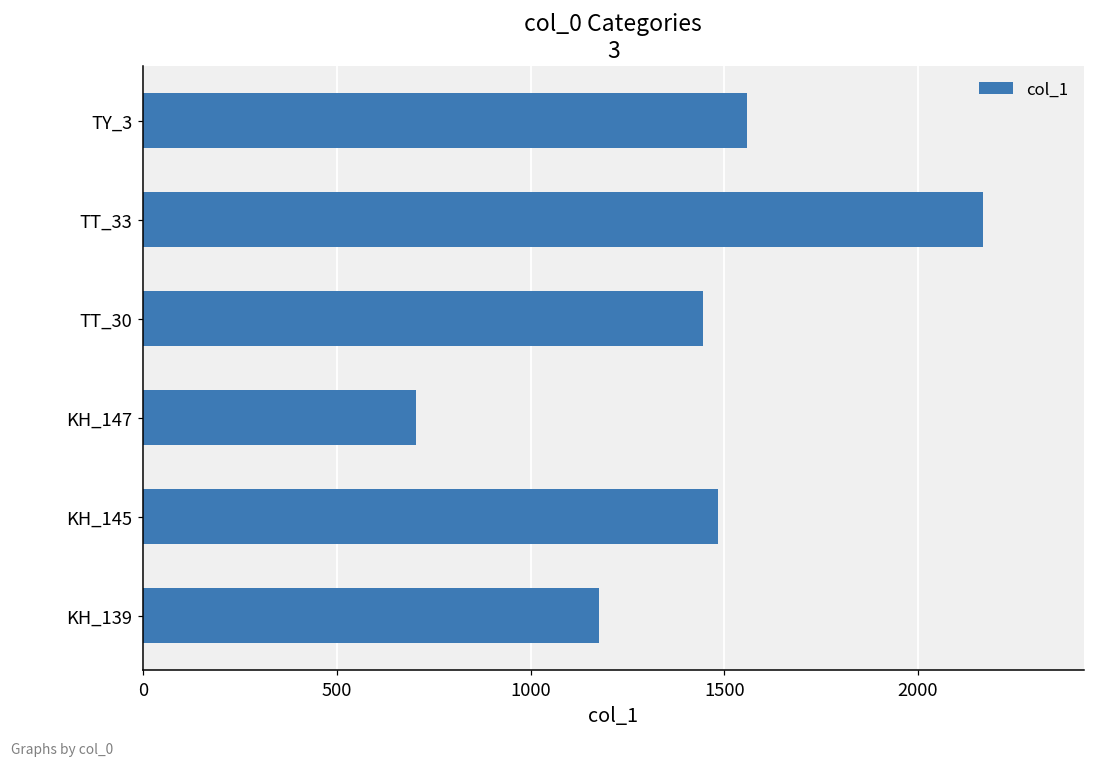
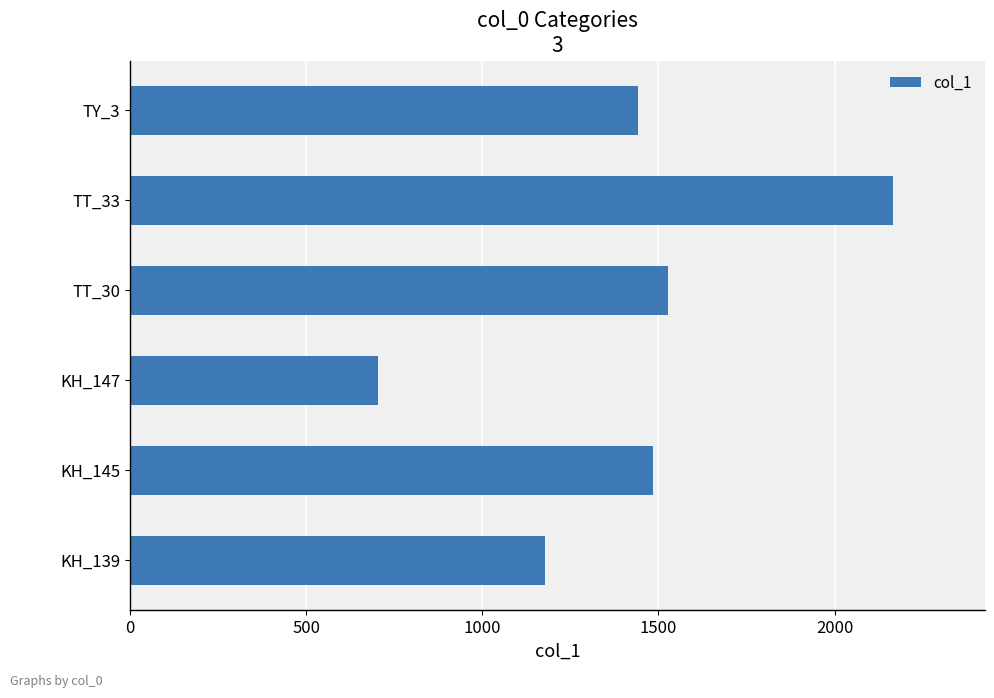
  {
-   "TY_3": 1560,
+   "TY_3": 1440,
    "TT_33": 2170,
-   "TT_30": 1440,
+   "TT_30": 1530,
    "KH_147": 710,
    "KH_145": 1480,
    "KH_139": 1180
  }
